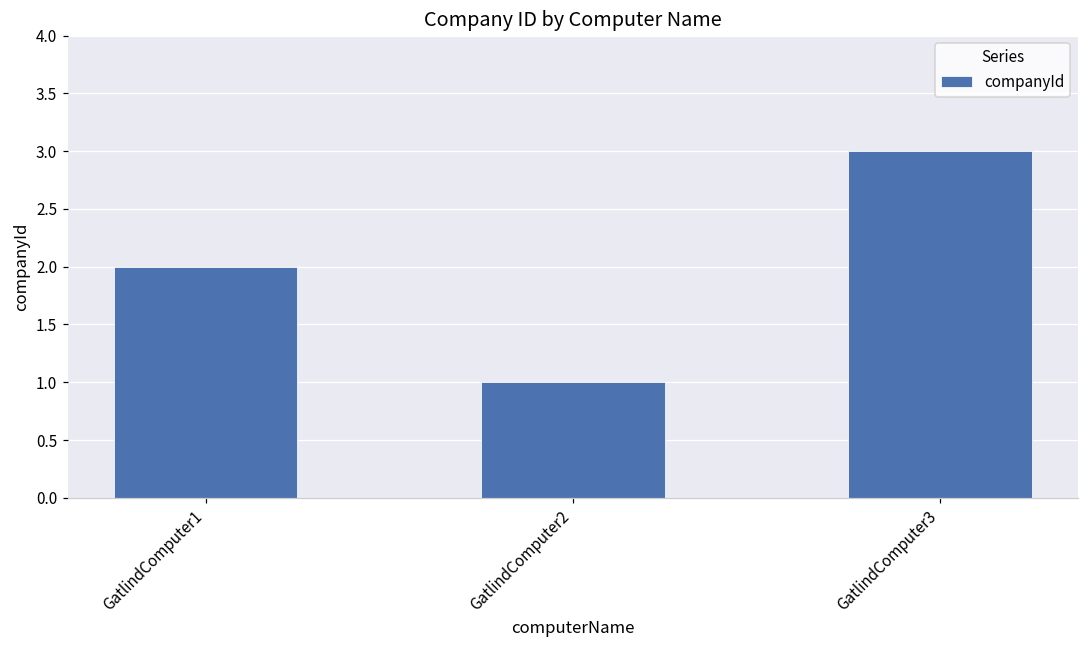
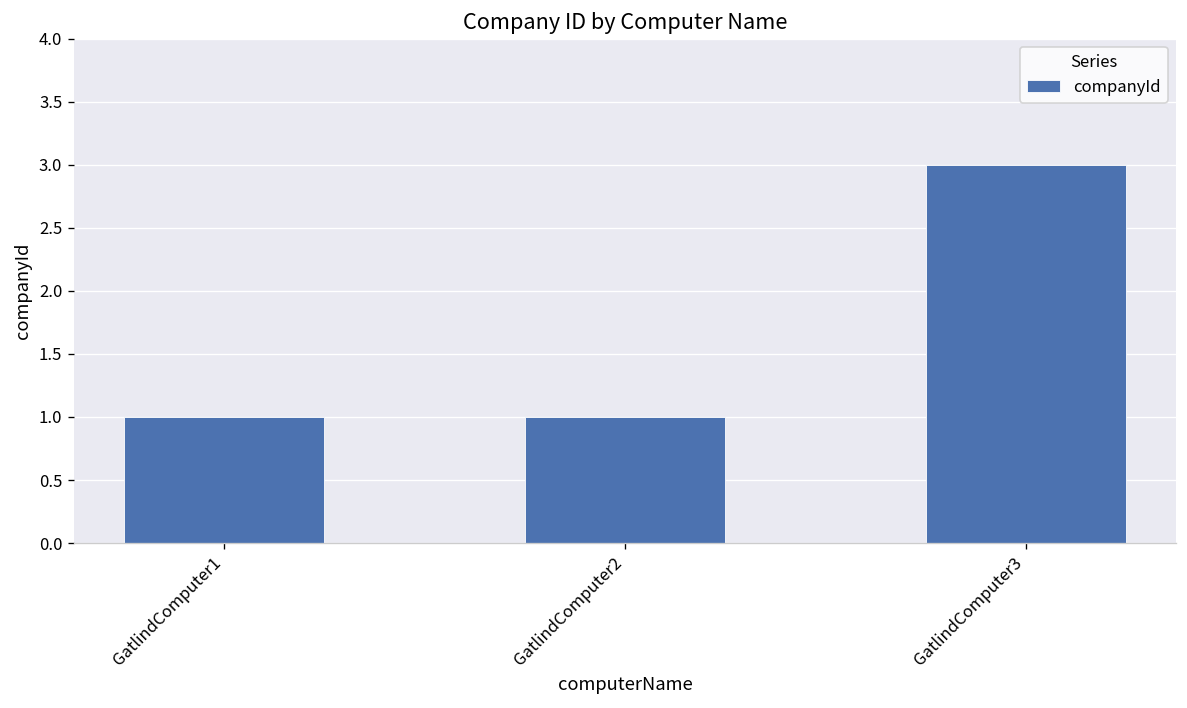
  {
-   "GatlindComputer1": 2,
+   "GatlindComputer1": 1,
    "GatlindComputer2": 1,
    "GatlindComputer3": 3
  }
